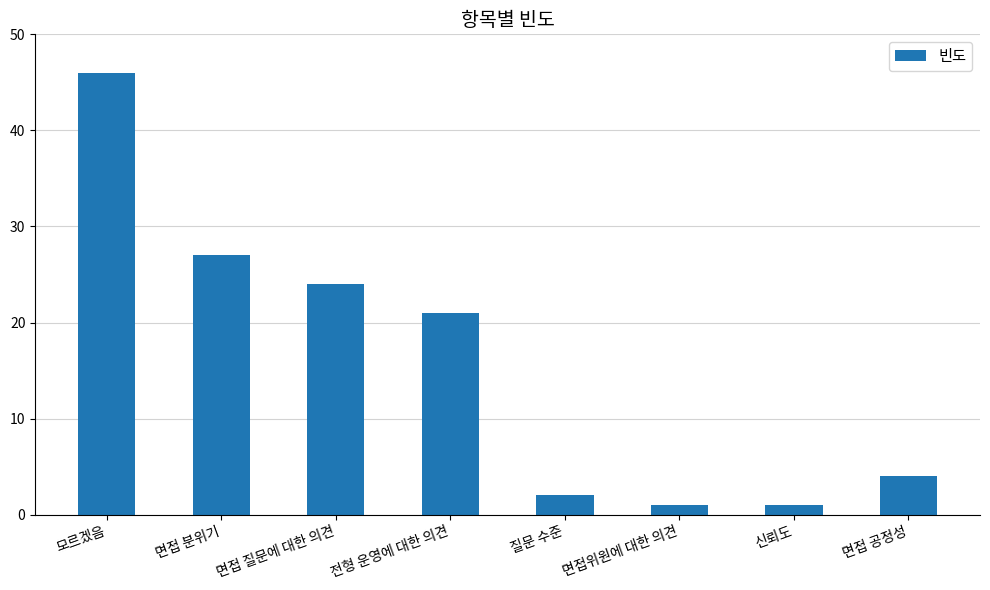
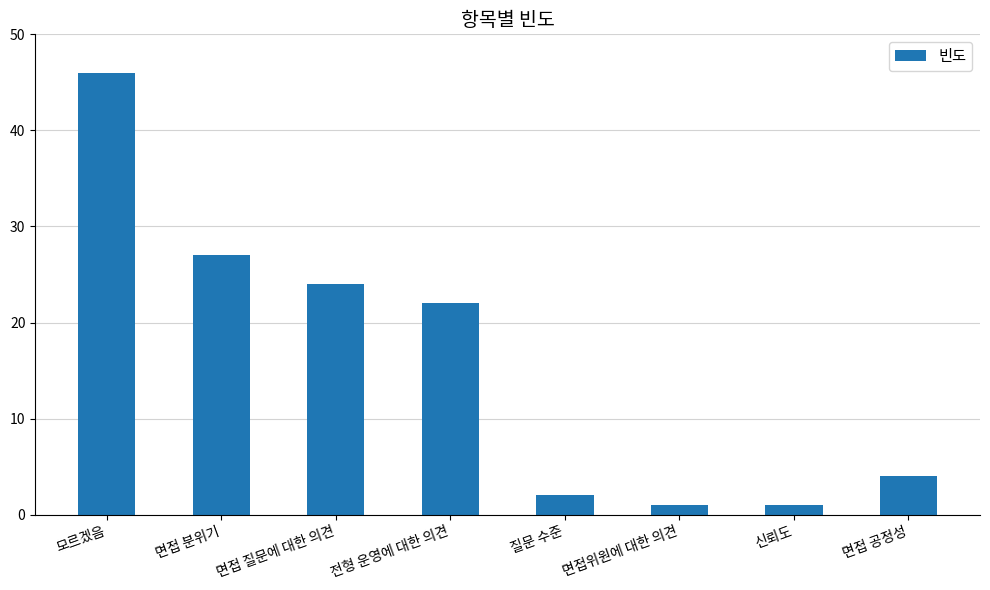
  {
    "모르겠음": 46,
    "면접 분위기": 27,
    "면접 질문에 대한 의견": 24,
-   "전형 운영에 대한 의견": 21,
+   "전형 운영에 대한 의견": 22,
    "질문 수준": 2,
    "면접위원에 대한 의견": 1,
    "신뢰도": 1,
    "면접 공정성": 4
  }
